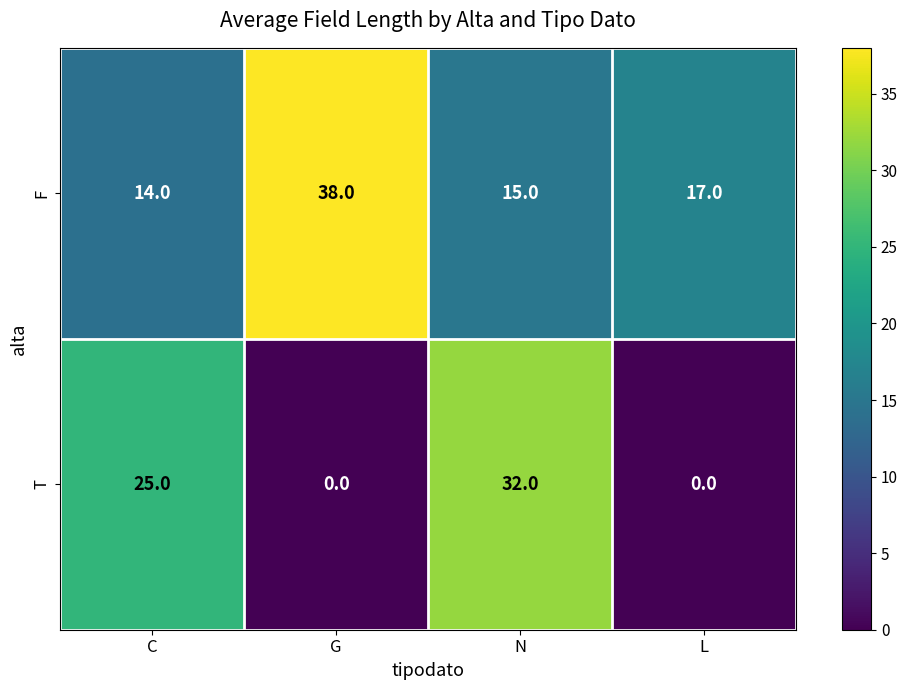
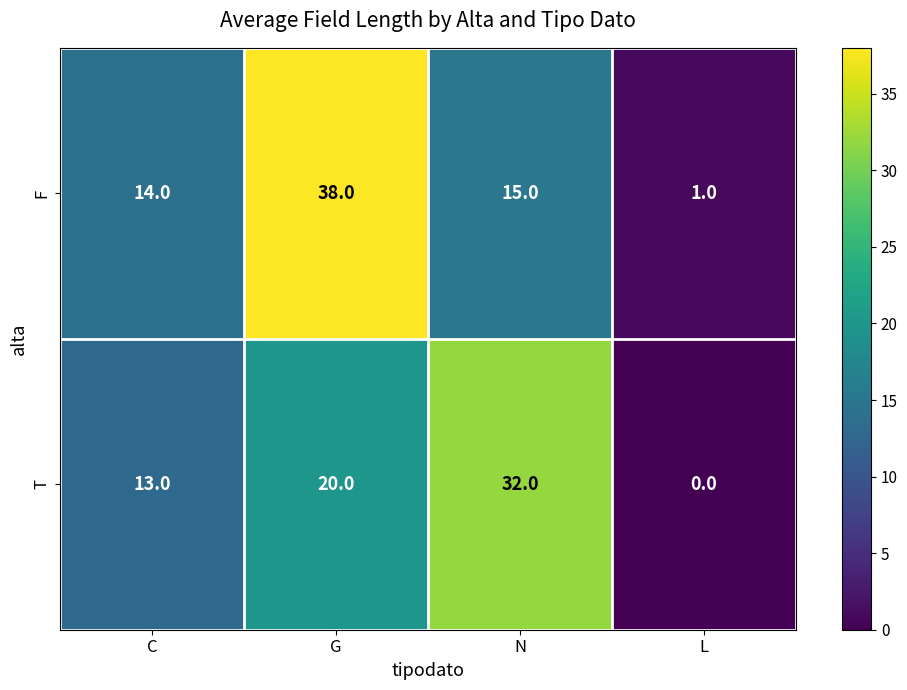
  {
    "F": {
      "C": 14.0,
      "G": 38.0,
      "N": 15.0,
-     "L": 17.0
+     "L": 1.0
    },
    "T": {
-     "C": 25.0,
-     "G": 0.0,
+     "C": 13.0,
+     "G": 20.0,
      "N": 32.0,
      "L": 0.0
    }
  }
